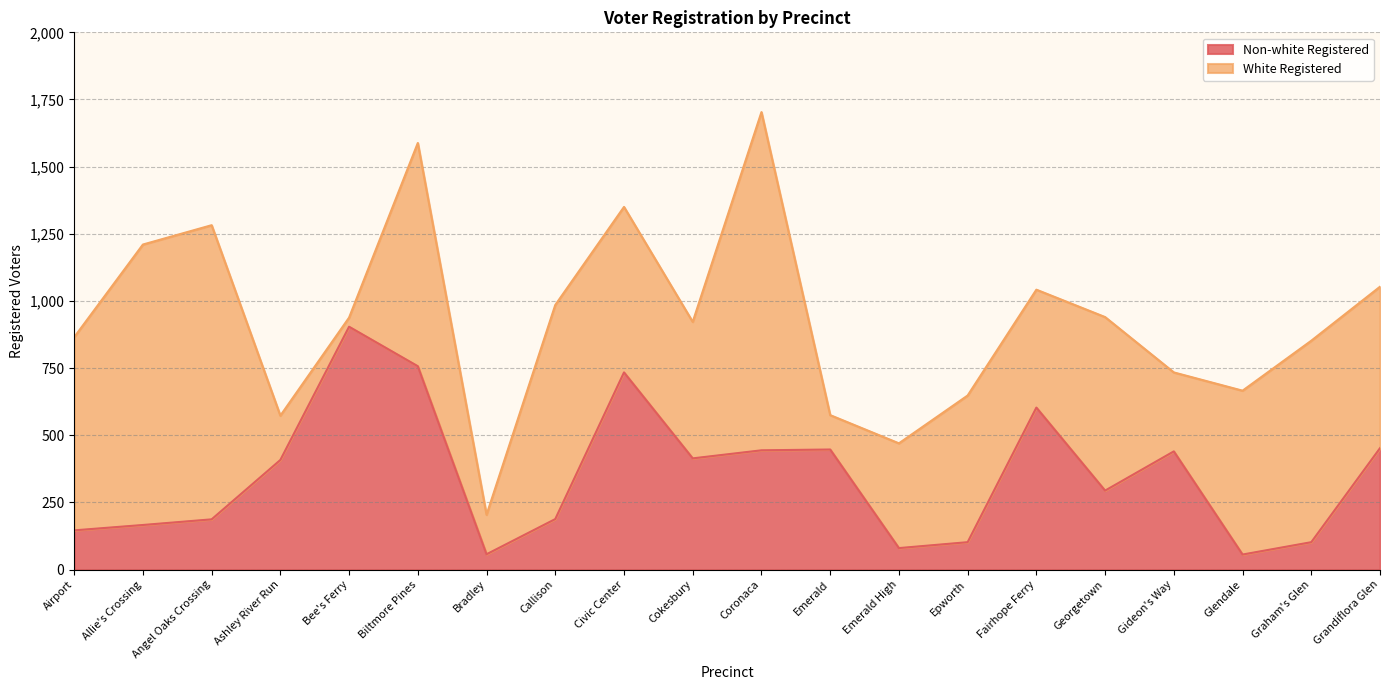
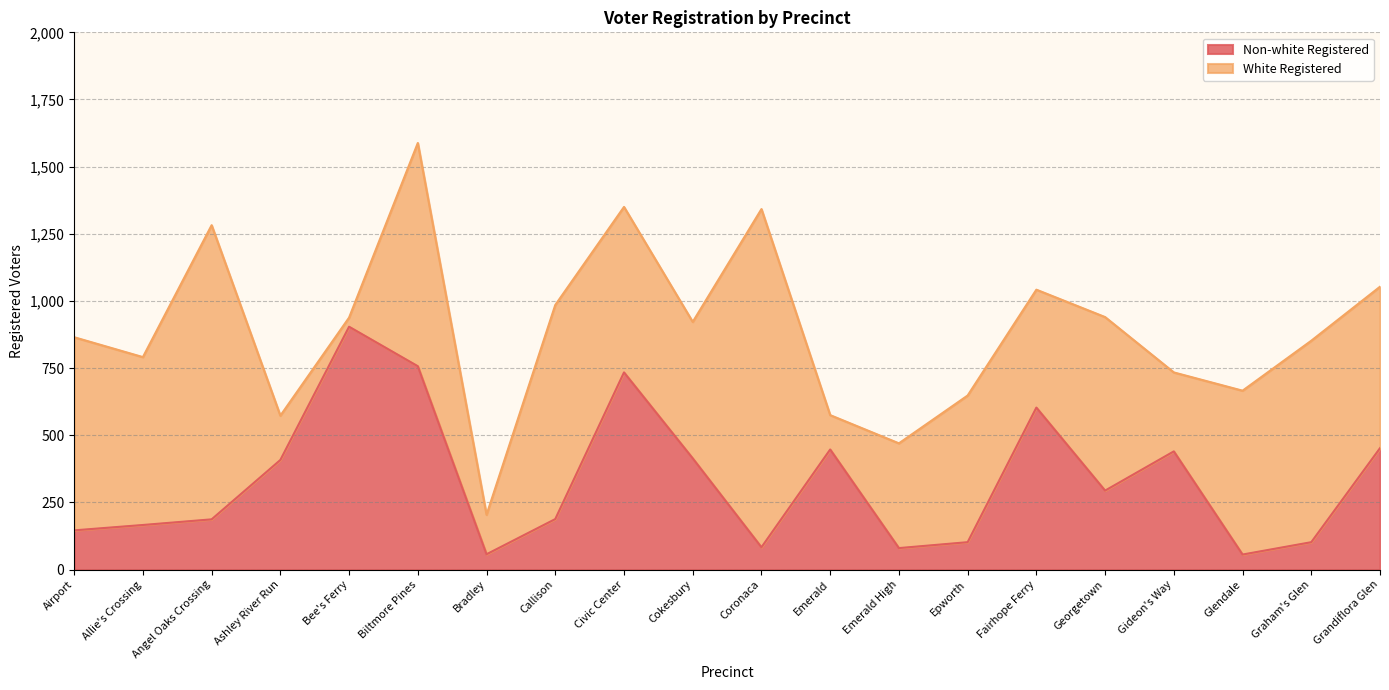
  {
    "Non-white Registered": {
      "Airport": "150",
      "Allie's Crossing": "170",
      "Angel Oaks Crossing": "190",
      "Ashley River Run": "410",
      "Bee's Ferry": "900",
      "Biltmore Pines": "760",
      "Bradley": "60",
      "Callison": "190",
      "Civic Center": "730",
      "Cokesbury": "410",
-     "Coronaca": "440",
+     "Coronaca": "80",
      "Emerald": "450",
      "Emerald High": "80",
      "Epworth": "100",
      "Fairhope Ferry": "600",
      "Georgetown": "290",
      "Gideon's Way": "440",
      "Glendale": "60",
      "Graham's Glen": "100",
      "Grandiflora Glen": "450"
    },
    "White Registered": {
      "Airport": "720",
-     "Allie's Crossing": "1,040",
+     "Allie's Crossing": "630",
      "Angel Oaks Crossing": "1,100",
      "Ashley River Run": "170",
      "Bee's Ferry": "30",
      "Biltmore Pines": "830",
      "Bradley": "150",
      "Callison": "800",
      "Civic Center": "620",
      "Cokesbury": "510",
      "Coronaca": "1,260",
      "Emerald": "130",
      "Emerald High": "390",
      "Epworth": "550",
      "Fairhope Ferry": "440",
      "Georgetown": "650",
      "Gideon's Way": "290",
      "Glendale": "610",
      "Graham's Glen": "750",
      "Grandiflora Glen": "600"
    }
  }
